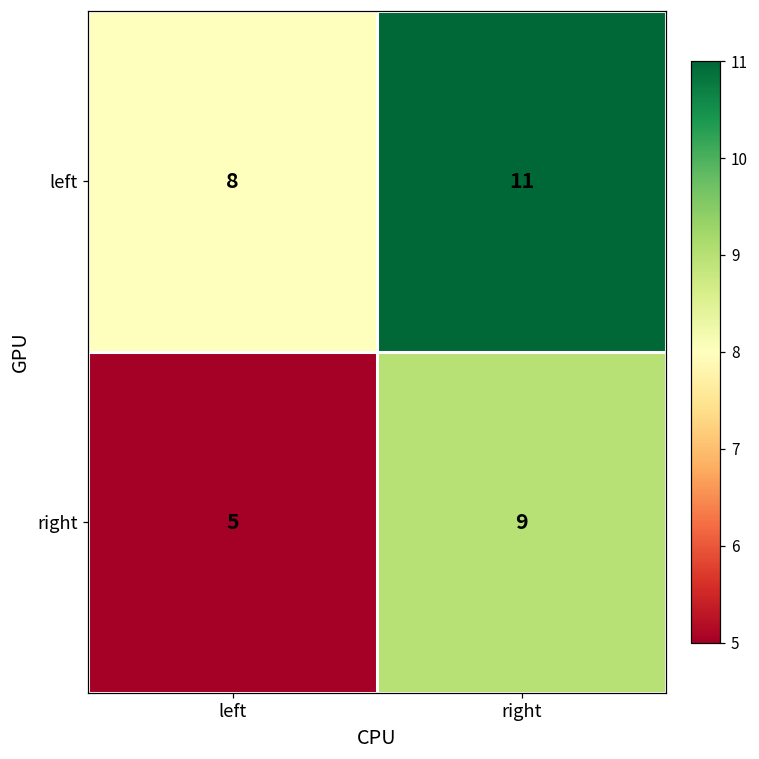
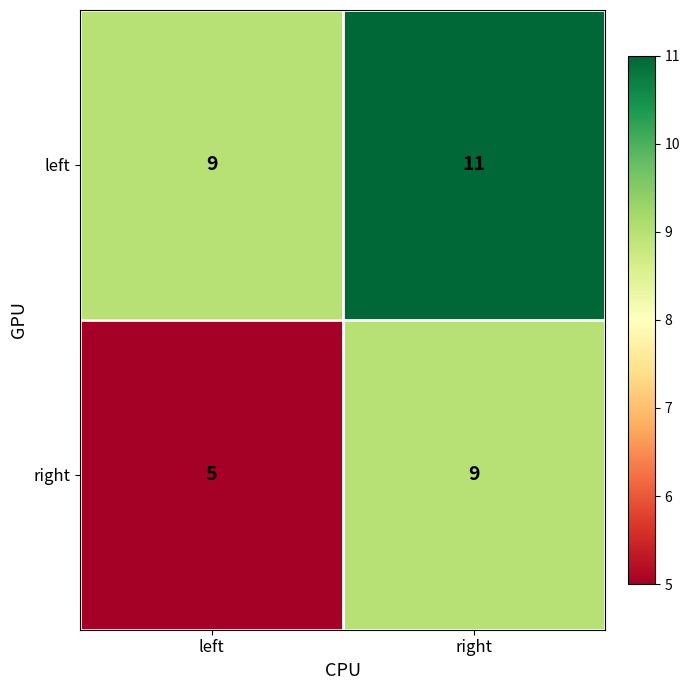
  {
    "left": {
-     "left": 8,
+     "left": 9,
      "right": 11
    },
    "right": {
      "left": 5,
      "right": 9
    }
  }
